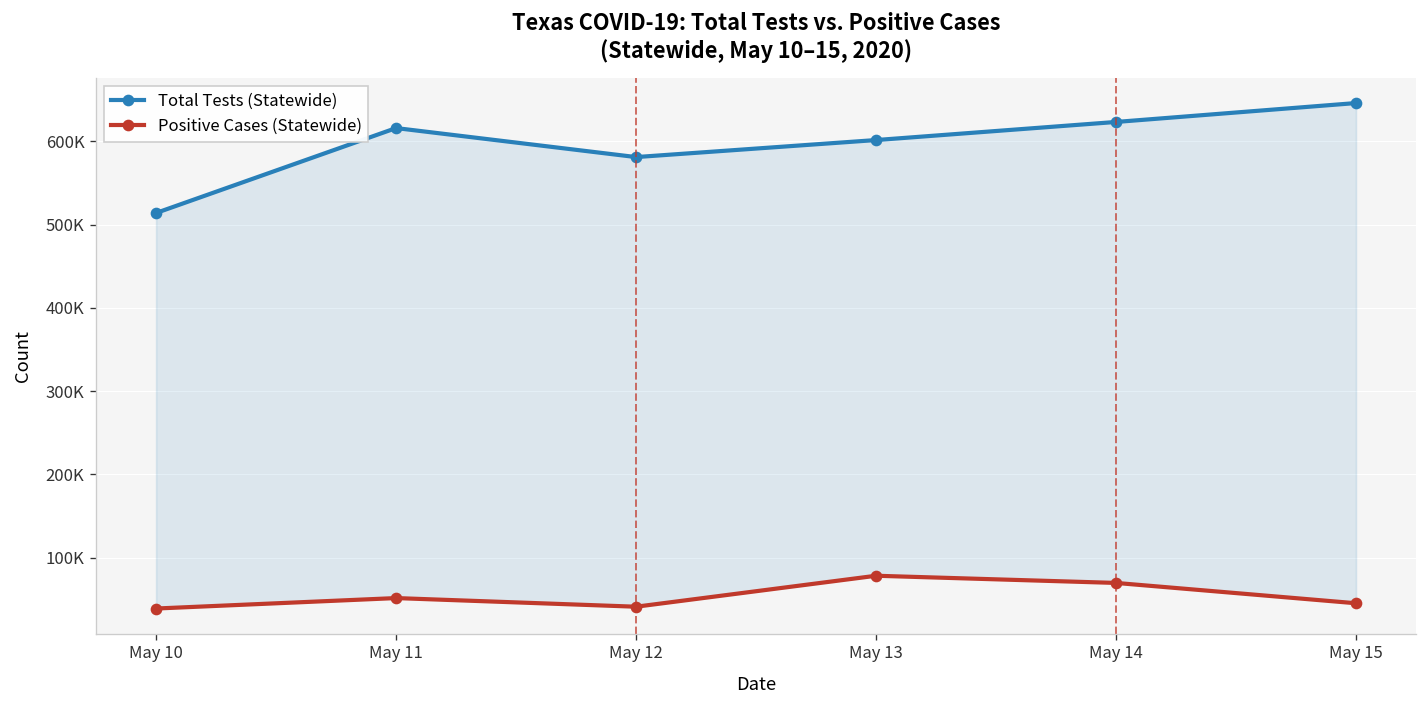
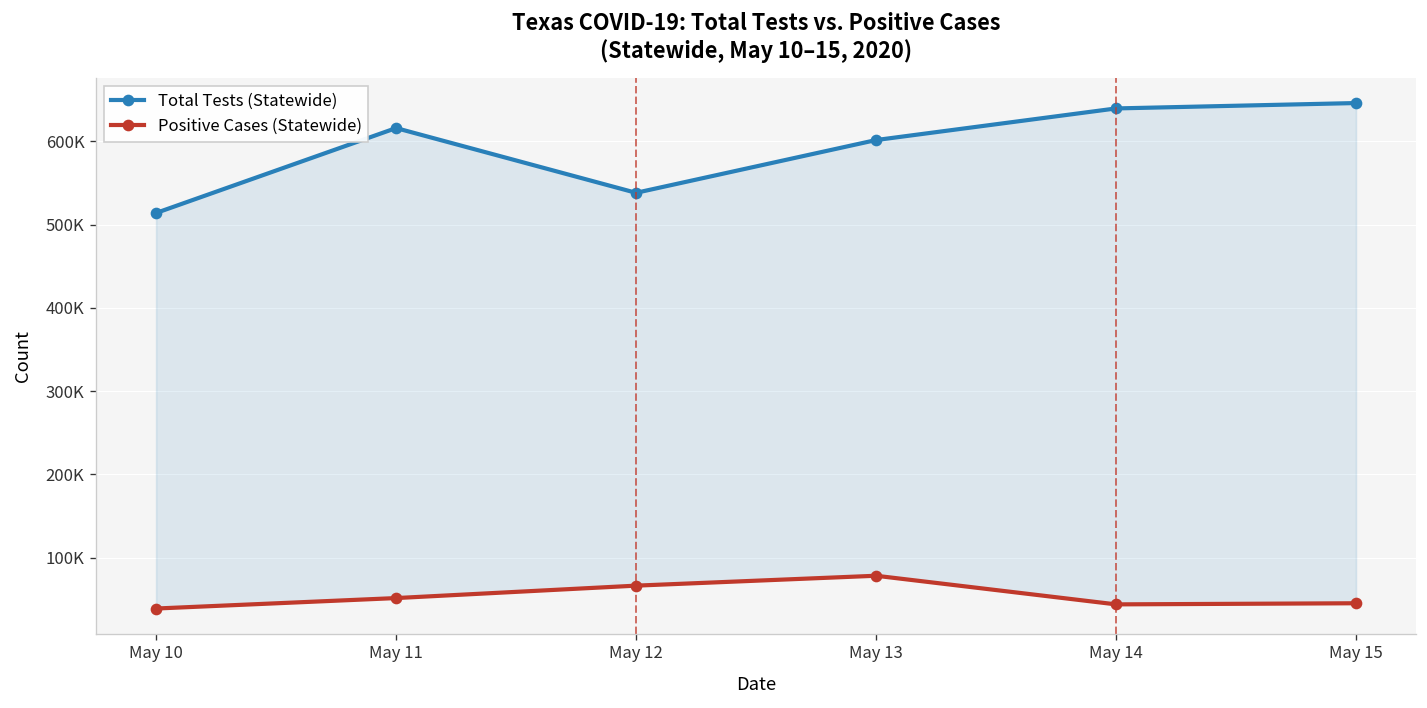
  {
    "Total Tests (Statewide)": {
      "May 10": 510000,
      "May 11": 620000,
-     "May 12": 580000,
+     "May 12": 540000,
      "May 13": 600000,
-     "May 14": 620000,
+     "May 14": 640000,
      "May 15": 650000
    },
    "Positive Cases (Statewide)": {
      "May 10": 40000,
      "May 11": 50000,
-     "May 12": 40000,
+     "May 12": 70000,
      "May 13": 80000,
-     "May 14": 70000,
+     "May 14": 40000,
      "May 15": 50000
    }
  }
